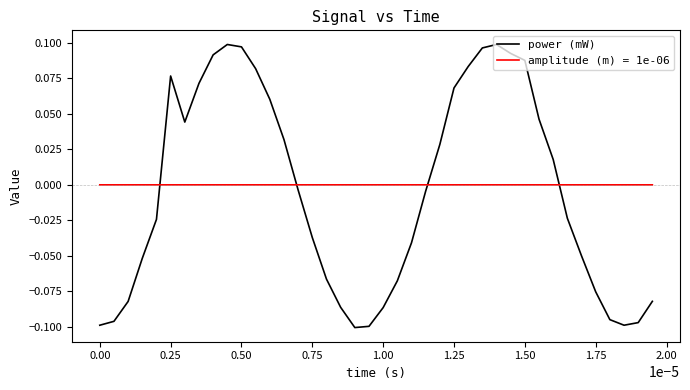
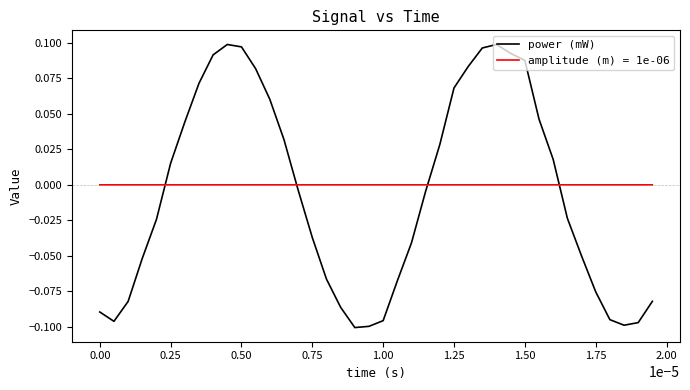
  {
    "power (mW)": {
-     "0.00": -0.099,
-     "0.25": 0.077,
+     "0.00": -0.090,
+     "0.25": 0.015,
      "0.50": 0.097,
      "0.75": -0.037,
-     "1.00": -0.086,
+     "1.00": -0.096,
      "1.25": 0.068,
      "1.75": -0.075
    },
    "amplitude (m) = 1e-06": {
      "0.00": 0.000,
      "0.25": 0.000,
      "0.50": 0.000,
      "0.75": 0.000,
      "1.00": 0.000,
      "1.25": 0.000,
      "1.50": 0.000,
      "1.75": 0.000
    }
  }
